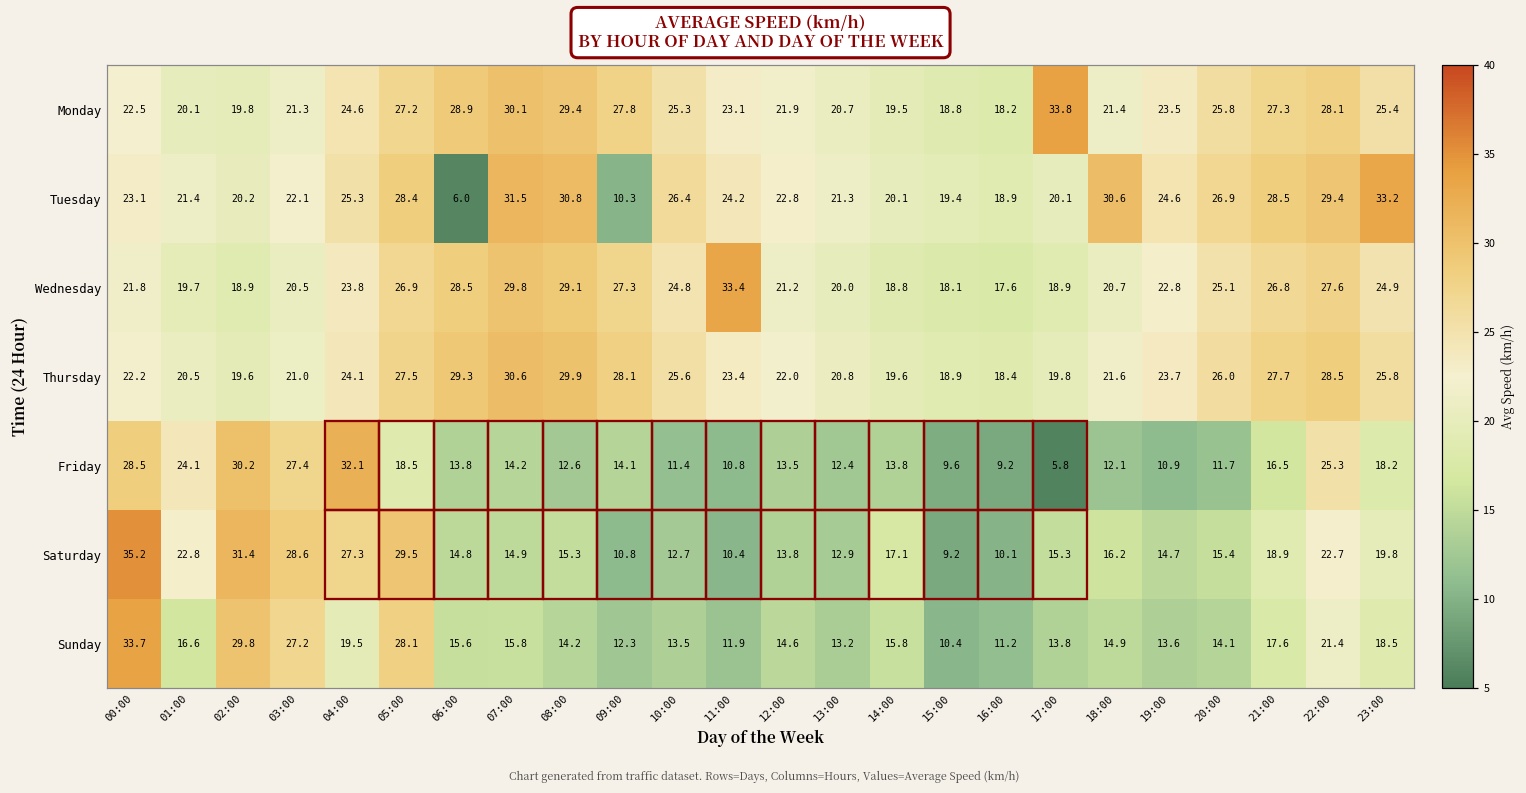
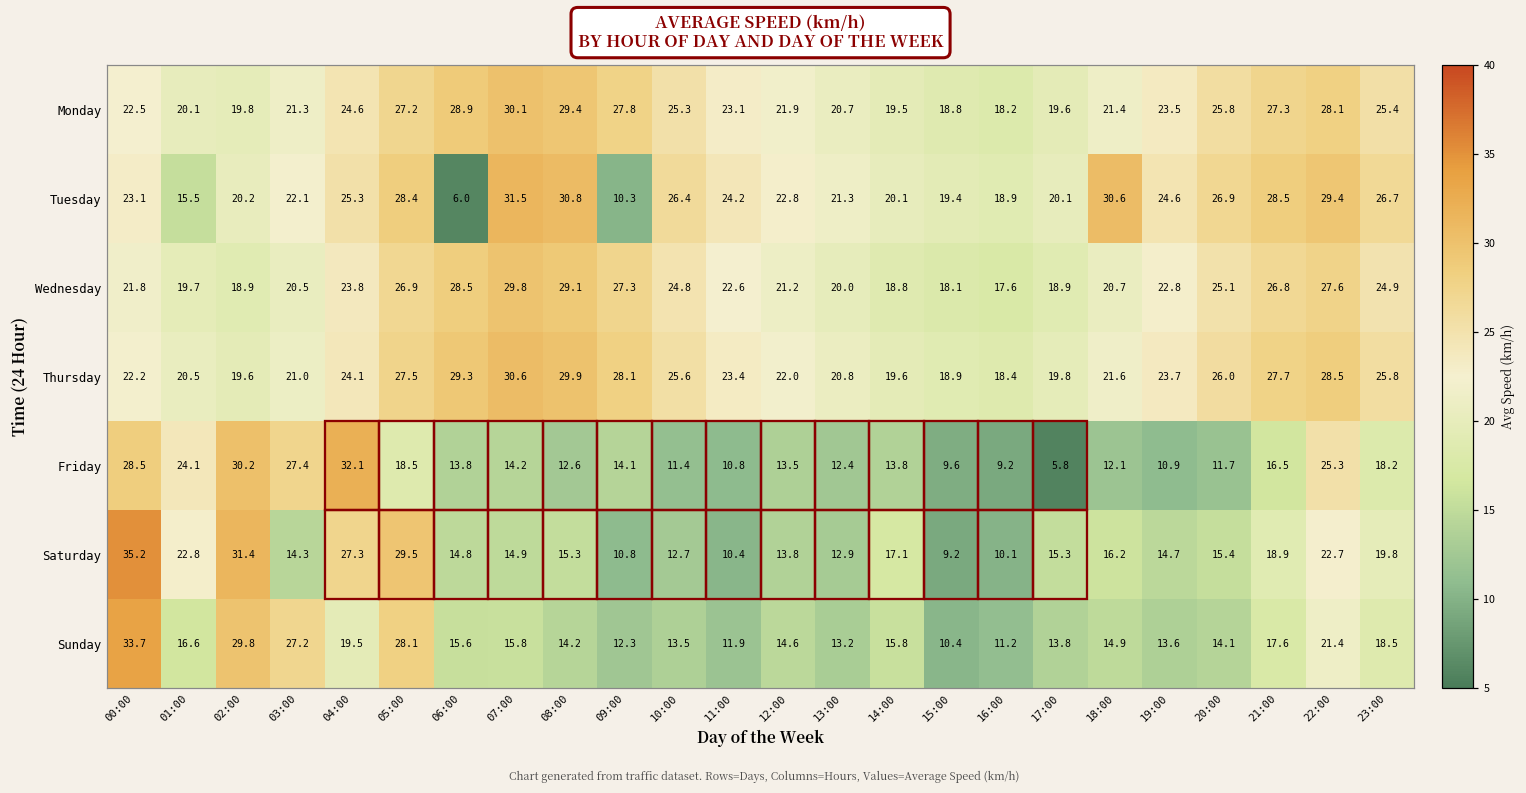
  {
    "Monday": {
      "00:00": 22.5,
      "01:00": 20.1,
      "02:00": 19.8,
      "03:00": 21.3,
      "04:00": 24.6,
      "05:00": 27.2,
      "06:00": 28.9,
      "07:00": 30.1,
      "08:00": 29.4,
      "09:00": 27.8,
      "10:00": 25.3,
      "11:00": 23.1,
      "12:00": 21.9,
      "13:00": 20.7,
      "14:00": 19.5,
      "15:00": 18.8,
      "16:00": 18.2,
-     "17:00": 33.8,
+     "17:00": 19.6,
      "18:00": 21.4,
      "19:00": 23.5,
      "20:00": 25.8,
      "21:00": 27.3,
      "22:00": 28.1,
      "23:00": 25.4
    },
    "Tuesday": {
      "00:00": 23.1,
-     "01:00": 21.4,
+     "01:00": 15.5,
      "02:00": 20.2,
      "03:00": 22.1,
      "04:00": 25.3,
      "05:00": 28.4,
      "06:00": 6.0,
      "07:00": 31.5,
      "08:00": 30.8,
      "09:00": 10.3,
      "10:00": 26.4,
      "11:00": 24.2,
      "12:00": 22.8,
      "13:00": 21.3,
      "14:00": 20.1,
      "15:00": 19.4,
      "16:00": 18.9,
      "17:00": 20.1,
      "18:00": 30.6,
      "19:00": 24.6,
      "20:00": 26.9,
      "21:00": 28.5,
      "22:00": 29.4,
-     "23:00": 33.2
+     "23:00": 26.7
    },
    "Wednesday": {
      "00:00": 21.8,
      "01:00": 19.7,
      "02:00": 18.9,
      "03:00": 20.5,
      "04:00": 23.8,
      "05:00": 26.9,
      "06:00": 28.5,
      "07:00": 29.8,
      "08:00": 29.1,
      "09:00": 27.3,
      "10:00": 24.8,
-     "11:00": 33.4,
+     "11:00": 22.6,
      "12:00": 21.2,
      "13:00": 20.0,
      "14:00": 18.8,
      "15:00": 18.1,
      "16:00": 17.6,
      "17:00": 18.9,
      "18:00": 20.7,
      "19:00": 22.8,
      "20:00": 25.1,
      "21:00": 26.8,
      "22:00": 27.6,
      "23:00": 24.9
    },
    "Thursday": {
      "00:00": 22.2,
      "01:00": 20.5,
      "02:00": 19.6,
      "03:00": 21.0,
      "04:00": 24.1,
      "05:00": 27.5,
      "06:00": 29.3,
      "07:00": 30.6,
      "08:00": 29.9,
      "09:00": 28.1,
      "10:00": 25.6,
      "11:00": 23.4,
      "12:00": 22.0,
      "13:00": 20.8,
      "14:00": 19.6,
      "15:00": 18.9,
      "16:00": 18.4,
      "17:00": 19.8,
      "18:00": 21.6,
      "19:00": 23.7,
      "20:00": 26.0,
      "21:00": 27.7,
      "22:00": 28.5,
      "23:00": 25.8
    },
    "Friday": {
      "00:00": 28.5,
      "01:00": 24.1,
      "02:00": 30.2,
      "03:00": 27.4,
      "04:00": 32.1,
      "05:00": 18.5,
      "06:00": 13.8,
      "07:00": 14.2,
      "08:00": 12.6,
      "09:00": 14.1,
      "10:00": 11.4,
      "11:00": 10.8,
      "12:00": 13.5,
      "13:00": 12.4,
      "14:00": 13.8,
      "15:00": 9.6,
      "16:00": 9.2,
      "17:00": 5.8,
      "18:00": 12.1,
      "19:00": 10.9,
      "20:00": 11.7,
      "21:00": 16.5,
      "22:00": 25.3,
      "23:00": 18.2
    },
    "Saturday": {
      "00:00": 35.2,
      "01:00": 22.8,
      "02:00": 31.4,
-     "03:00": 28.6,
+     "03:00": 14.3,
      "04:00": 27.3,
      "05:00": 29.5,
      "06:00": 14.8,
      "07:00": 14.9,
      "08:00": 15.3,
      "09:00": 10.8,
      "10:00": 12.7,
      "11:00": 10.4,
      "12:00": 13.8,
      "13:00": 12.9,
      "14:00": 17.1,
      "15:00": 9.2,
      "16:00": 10.1,
      "17:00": 15.3,
      "18:00": 16.2,
      "19:00": 14.7,
      "20:00": 15.4,
      "21:00": 18.9,
      "22:00": 22.7,
      "23:00": 19.8
    },
    "Sunday": {
      "00:00": 33.7,
      "01:00": 16.6,
      "02:00": 29.8,
      "03:00": 27.2,
      "04:00": 19.5,
      "05:00": 28.1,
      "06:00": 15.6,
      "07:00": 15.8,
      "08:00": 14.2,
      "09:00": 12.3,
      "10:00": 13.5,
      "11:00": 11.9,
      "12:00": 14.6,
      "13:00": 13.2,
      "14:00": 15.8,
      "15:00": 10.4,
      "16:00": 11.2,
      "17:00": 13.8,
      "18:00": 14.9,
      "19:00": 13.6,
      "20:00": 14.1,
      "21:00": 17.6,
      "22:00": 21.4,
      "23:00": 18.5
    }
  }
